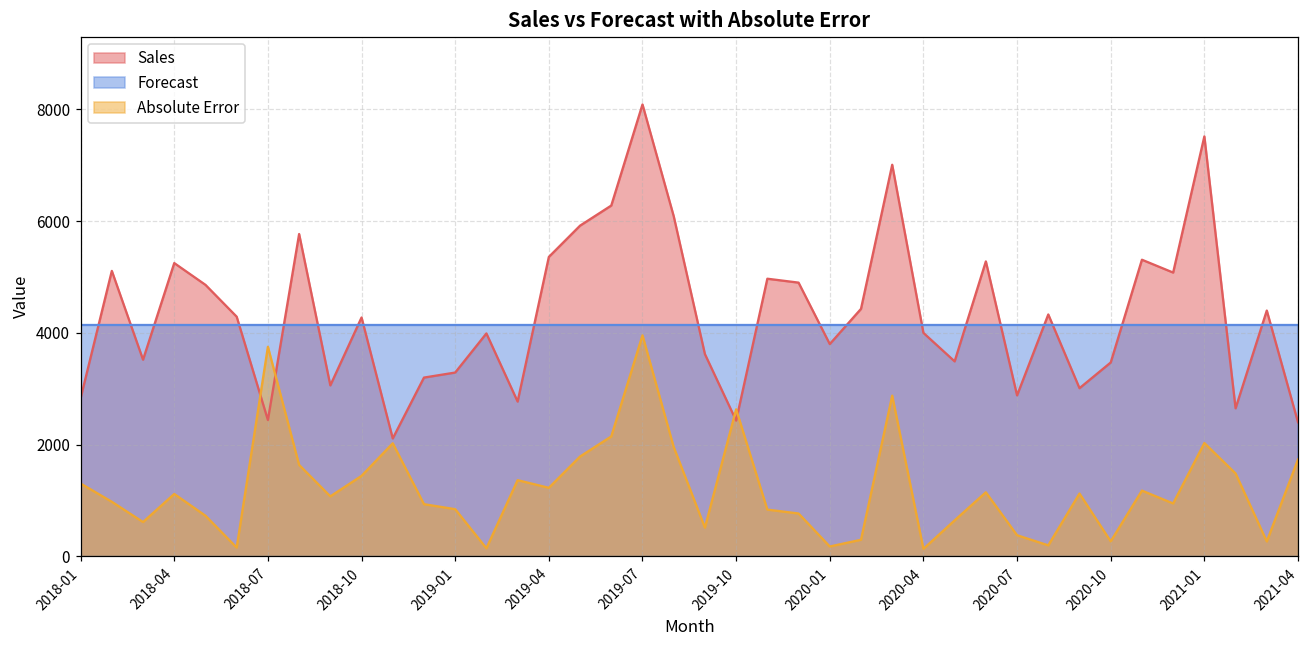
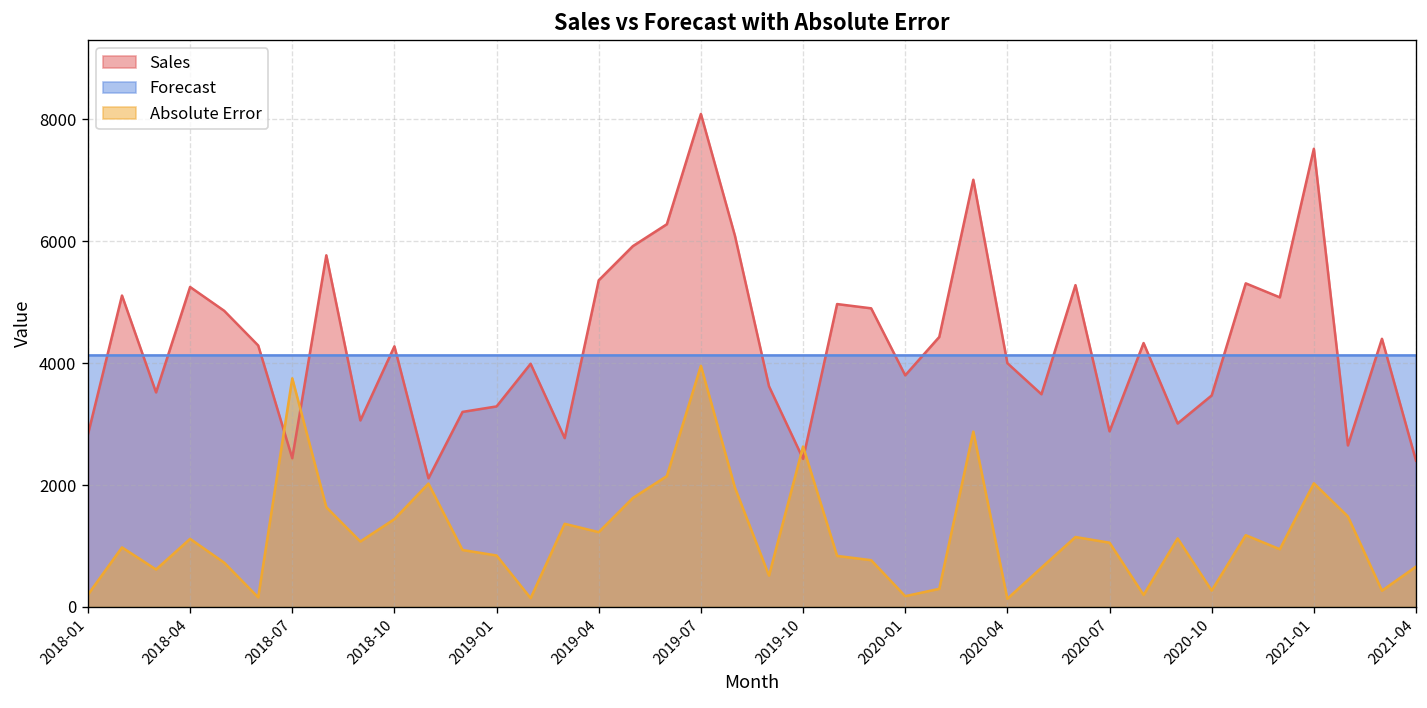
  {
    "Sales": {
      "2018-01": 2800,
      "2018-04": 5300,
      "2018-07": 2400,
      "2018-10": 4300,
      "2019-01": 3300,
      "2019-04": 5400,
      "2019-07": 8100,
      "2019-10": 2400,
      "2020-01": 3800,
      "2020-04": 4000,
      "2020-07": 2900,
      "2020-10": 3500,
      "2021-01": 7500,
      "2021-04": 2400
    },
    "Forecast": {
      "2018-01": 4100,
      "2018-04": 4100,
      "2018-07": 4100,
      "2018-10": 4100,
      "2019-01": 4100,
      "2019-04": 4100,
      "2019-07": 4100,
      "2019-10": 4100,
      "2020-01": 4100,
      "2020-04": 4100,
      "2020-07": 4100,
      "2020-10": 4100,
      "2021-01": 4100,
      "2021-04": 4100
    },
    "Absolute Error": {
-     "2018-01": 1300,
+     "2018-01": 200,
      "2018-04": 1100,
      "2018-07": 3800,
      "2018-10": 1400,
      "2019-01": 800,
      "2019-04": 1200,
      "2019-07": 4000,
      "2019-10": 2600,
      "2020-01": 200,
      "2020-04": 100,
-     "2020-07": 400,
+     "2020-07": 1100,
      "2020-10": 300,
      "2021-01": 2000,
-     "2021-04": 1700
+     "2021-04": 700
    }
  }
